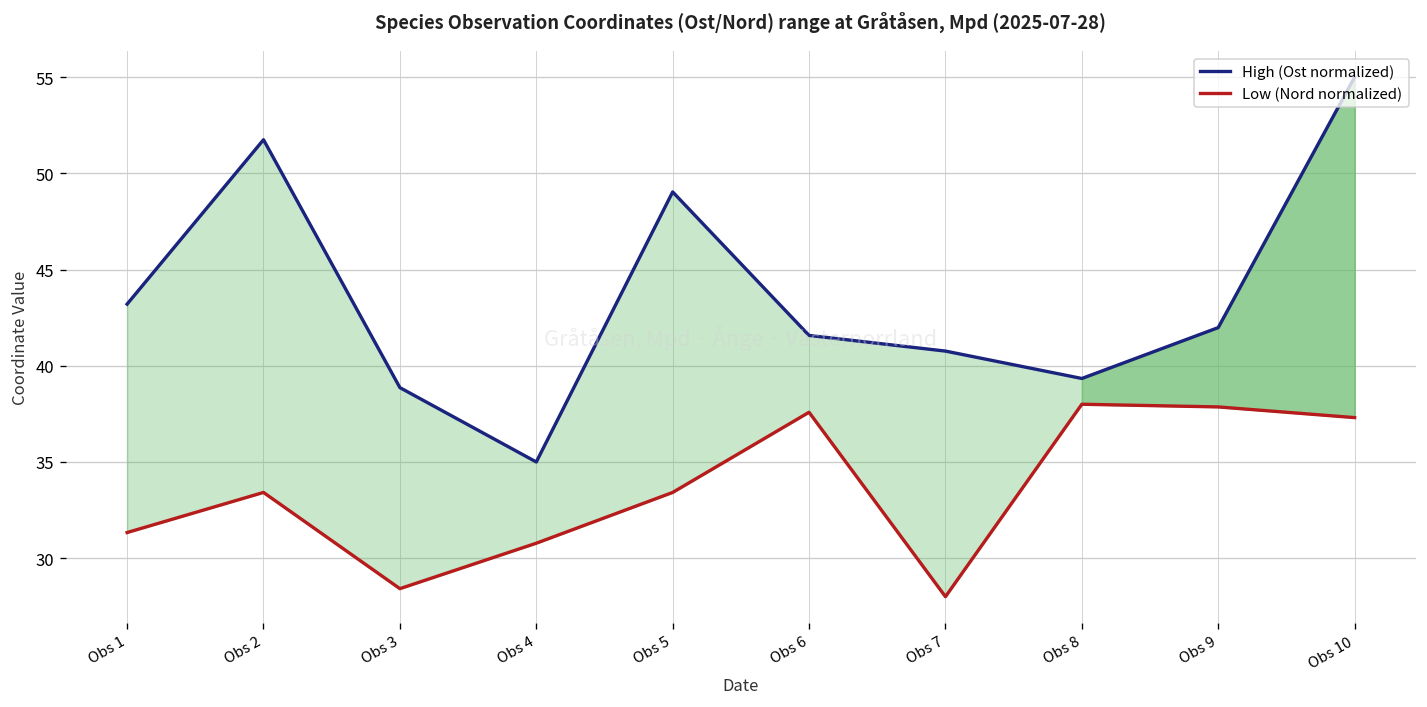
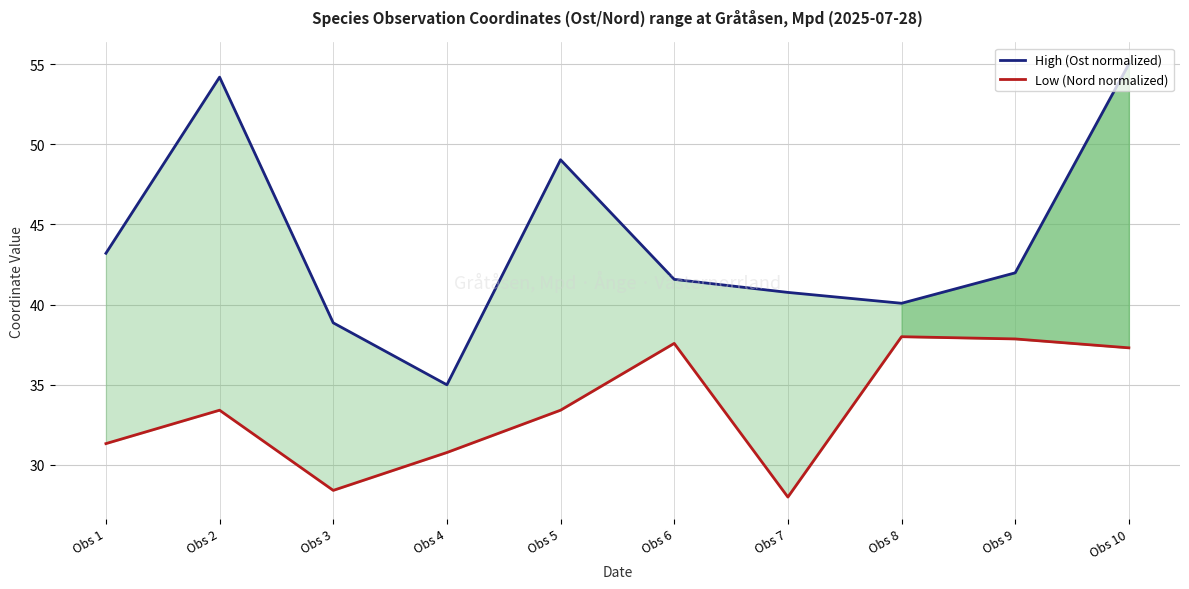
  {
    "High (Ost normalized)": {
      "Obs 1": 43.2,
-     "Obs 2": 51.7,
+     "Obs 2": 54.2,
      "Obs 3": 38.9,
      "Obs 4": 35.0,
      "Obs 5": 49.0,
      "Obs 6": 41.6,
      "Obs 7": 40.8,
-     "Obs 8": 39.3
+     "Obs 8": 40.1
    },
    "Low (Nord normalized)": {
      "Obs 1": 31.3,
      "Obs 2": 33.4,
      "Obs 3": 28.4,
      "Obs 4": 30.8,
      "Obs 5": 33.4,
      "Obs 6": 37.6,
      "Obs 7": 28.0,
      "Obs 8": 38.0,
      "Obs 9": 37.9,
      "Obs 10": 37.3
    }
  }
